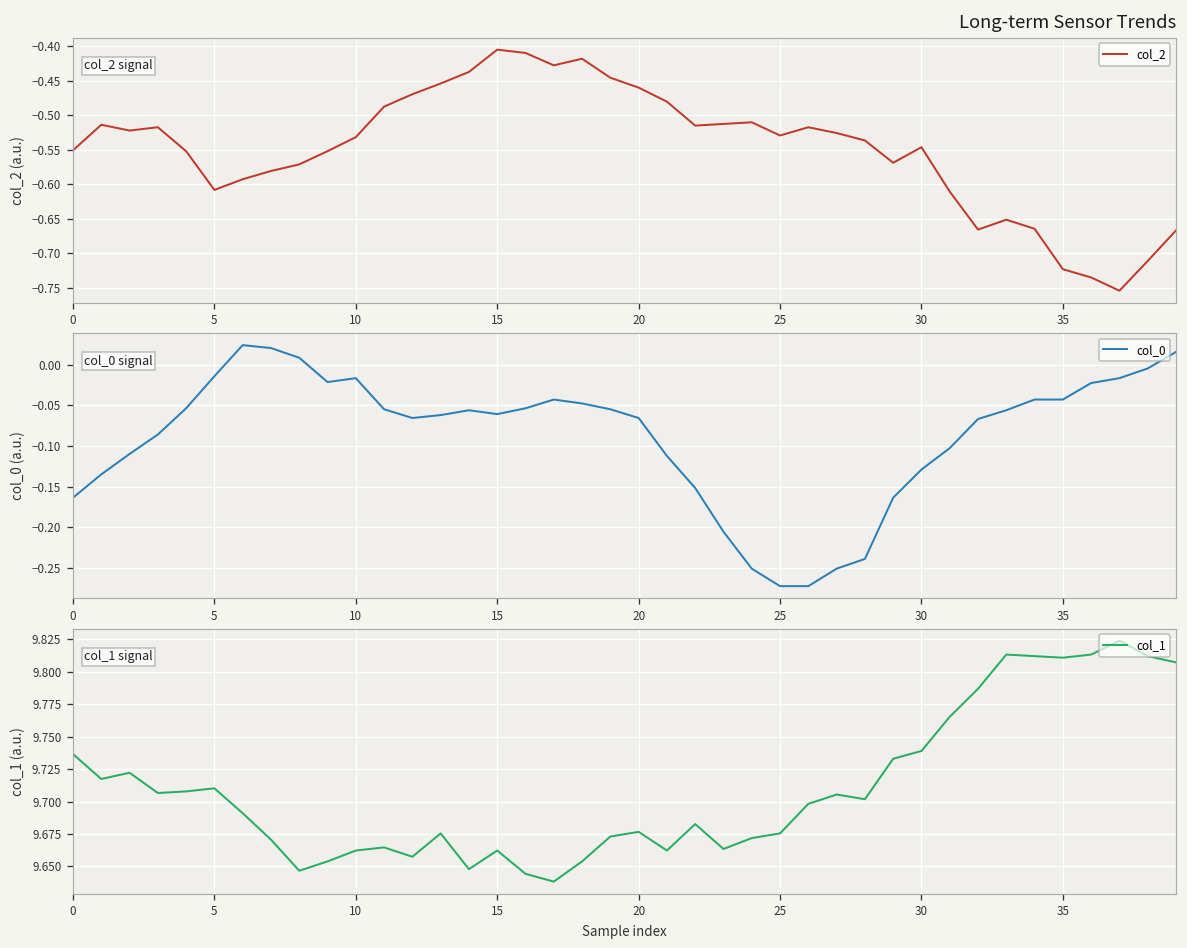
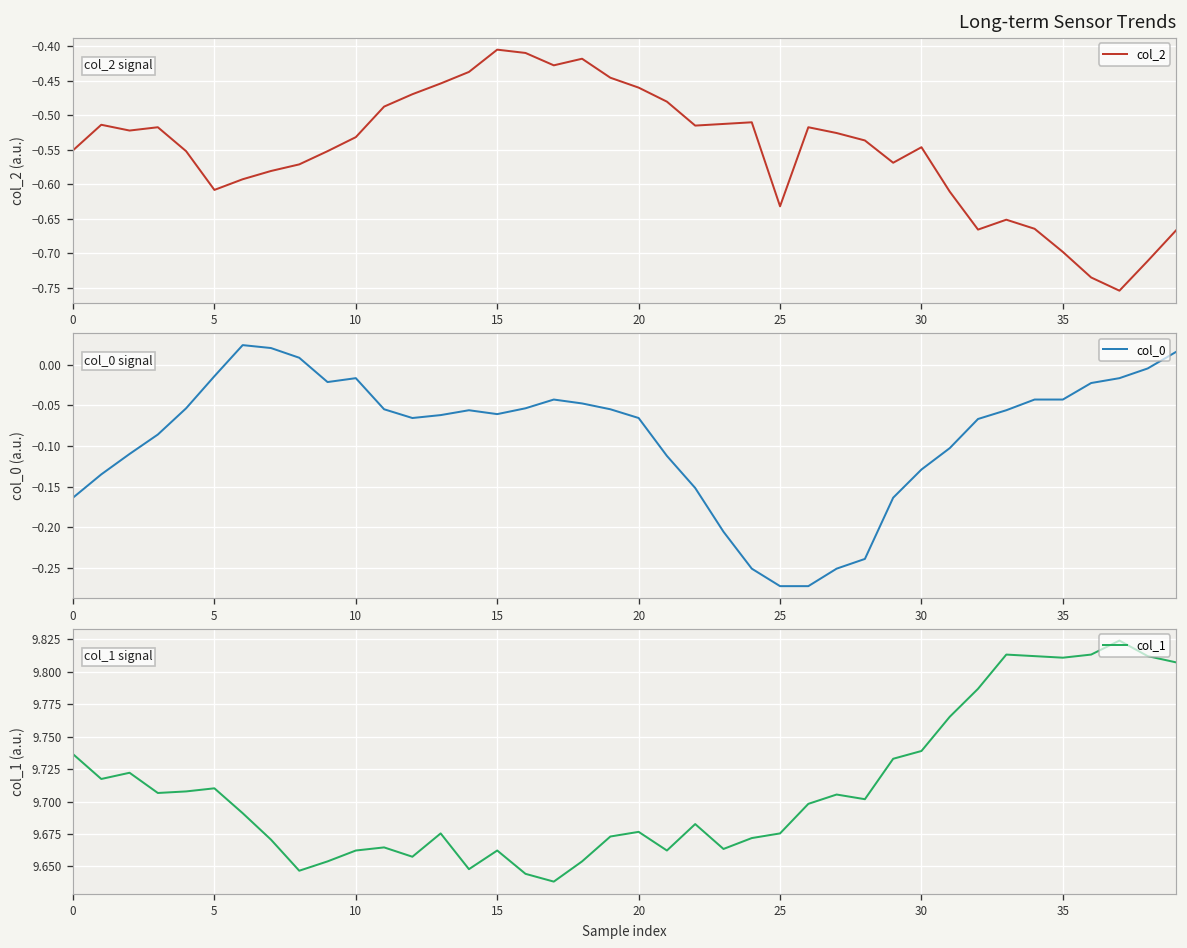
  {
    "Long-term Sensor Trends": {
      "0": -0.55,
      "5": -0.61,
      "10": -0.53,
      "15": -0.40,
      "20": -0.46,
-     "25": -0.53,
+     "25": -0.63,
      "30": -0.55,
-     "35": -0.72
+     "35": -0.70
    }
  }
